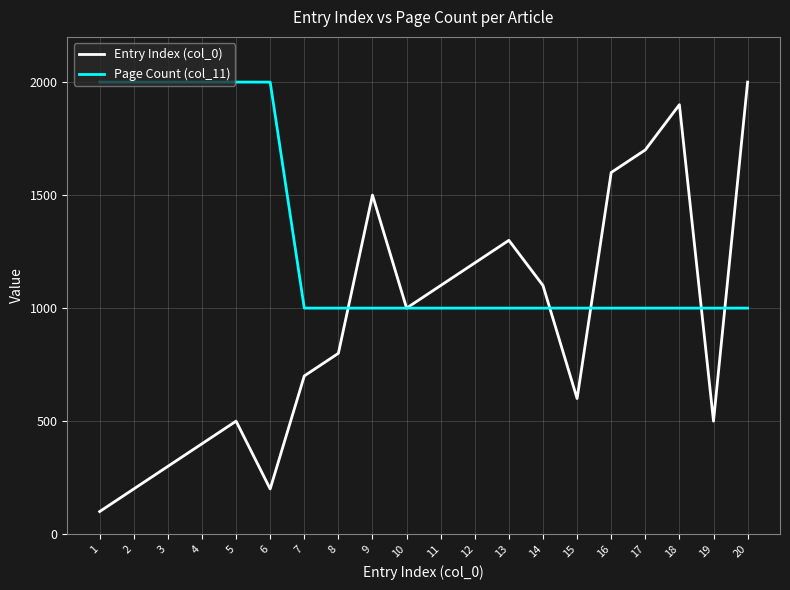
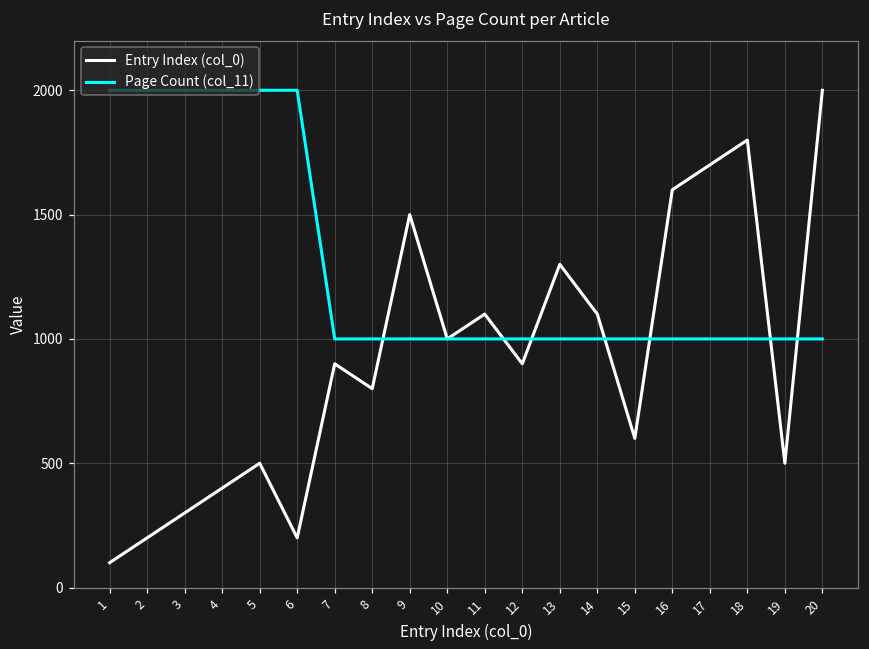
  {
    "Entry Index (col_0)": {
      "1": 100,
      "2": 200,
      "3": 300,
      "4": 400,
      "5": 500,
      "6": 200,
-     "7": 700,
+     "7": 900,
      "8": 800,
      "9": 1500,
      "11": 1100,
-     "12": 1200,
+     "12": 900,
      "13": 1300,
      "14": 1100,
      "15": 600,
      "16": 1600,
      "17": 1700,
-     "18": 1900,
+     "18": 1800,
      "19": 500,
      "20": 2000
    },
    "Page Count (col_11)": {
      "5": 2000,
      "6": 2000,
      "7": 1000,
      "8": 1000,
      "9": 1000,
      "11": 1000,
      "12": 1000,
      "13": 1000,
      "14": 1000,
      "15": 1000,
      "16": 1000,
      "17": 1000,
      "18": 1000,
      "19": 1000,
      "20": 1000
    }
  }
